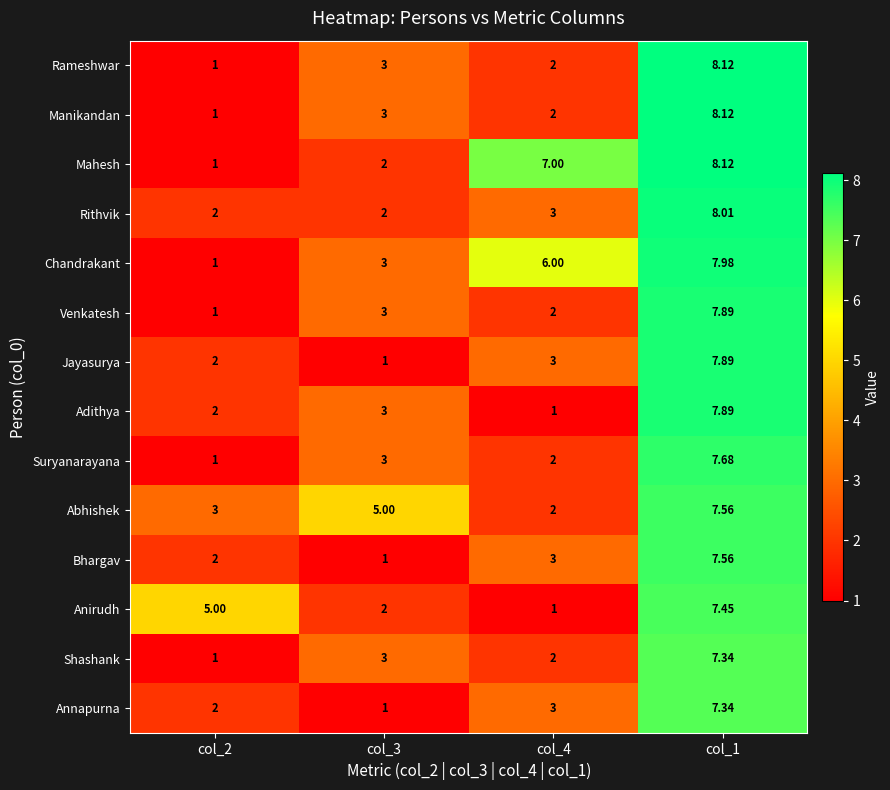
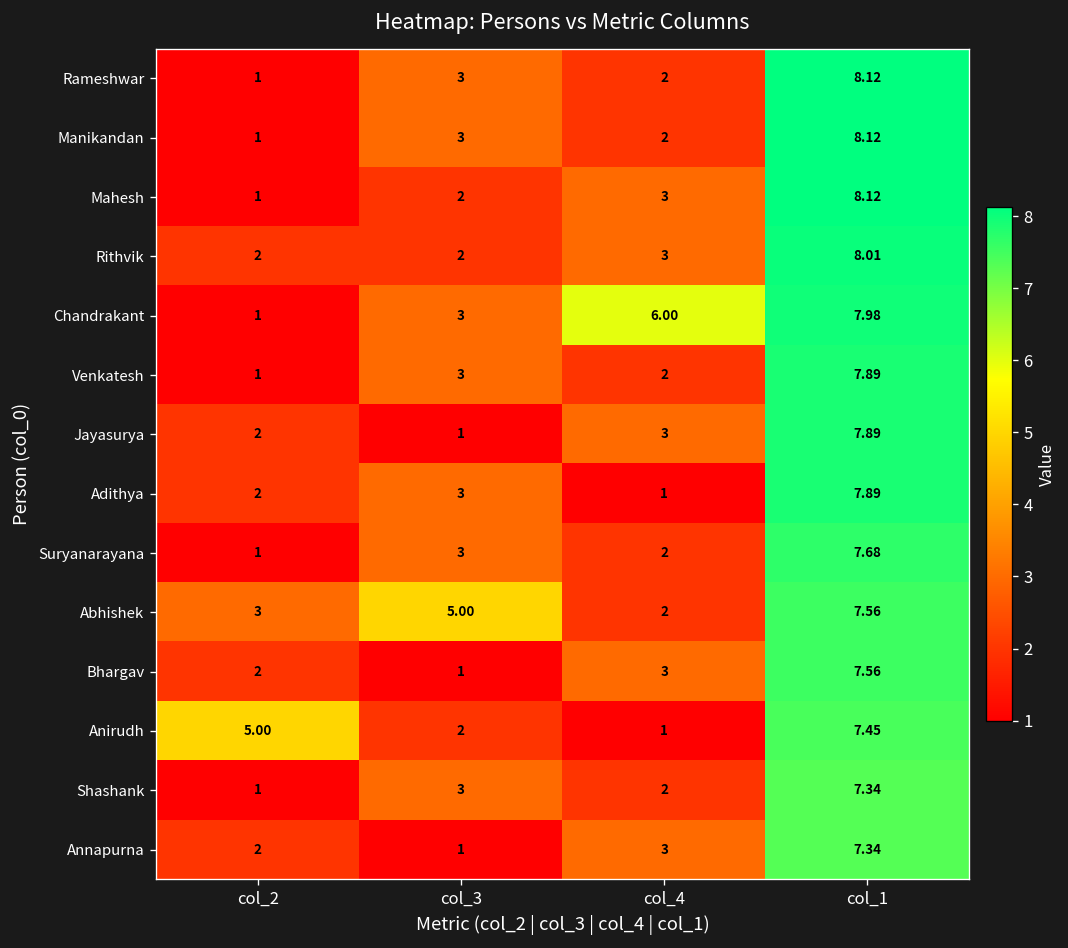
  {
    "Rameshwar": {
      "col_2": 1,
      "col_3": 3,
      "col_4": 2,
      "col_1": 8.12
    },
    "Manikandan": {
      "col_2": 1,
      "col_3": 3,
      "col_4": 2,
      "col_1": 8.12
    },
    "Mahesh": {
      "col_2": 1,
      "col_3": 2,
-     "col_4": 7.00,
+     "col_4": 3,
      "col_1": 8.12
    },
    "Rithvik": {
      "col_2": 2,
      "col_3": 2,
      "col_4": 3,
      "col_1": 8.01
    },
    "Chandrakant": {
      "col_2": 1,
      "col_3": 3,
      "col_4": 6.00,
      "col_1": 7.98
    },
    "Venkatesh": {
      "col_2": 1,
      "col_3": 3,
      "col_4": 2,
      "col_1": 7.89
    },
    "Jayasurya": {
      "col_2": 2,
      "col_3": 1,
      "col_4": 3,
      "col_1": 7.89
    },
    "Adithya": {
      "col_2": 2,
      "col_3": 3,
      "col_4": 1,
      "col_1": 7.89
    },
    "Suryanarayana": {
      "col_2": 1,
      "col_3": 3,
      "col_4": 2,
      "col_1": 7.68
    },
    "Abhishek": {
      "col_2": 3,
      "col_3": 5.00,
      "col_4": 2,
      "col_1": 7.56
    },
    "Bhargav": {
      "col_2": 2,
      "col_3": 1,
      "col_4": 3,
      "col_1": 7.56
    },
    "Anirudh": {
      "col_2": 5.00,
      "col_3": 2,
      "col_4": 1,
      "col_1": 7.45
    },
    "Shashank": {
      "col_2": 1,
      "col_3": 3,
      "col_4": 2,
      "col_1": 7.34
    },
    "Annapurna": {
      "col_2": 2,
      "col_3": 1,
      "col_4": 3,
      "col_1": 7.34
    }
  }
